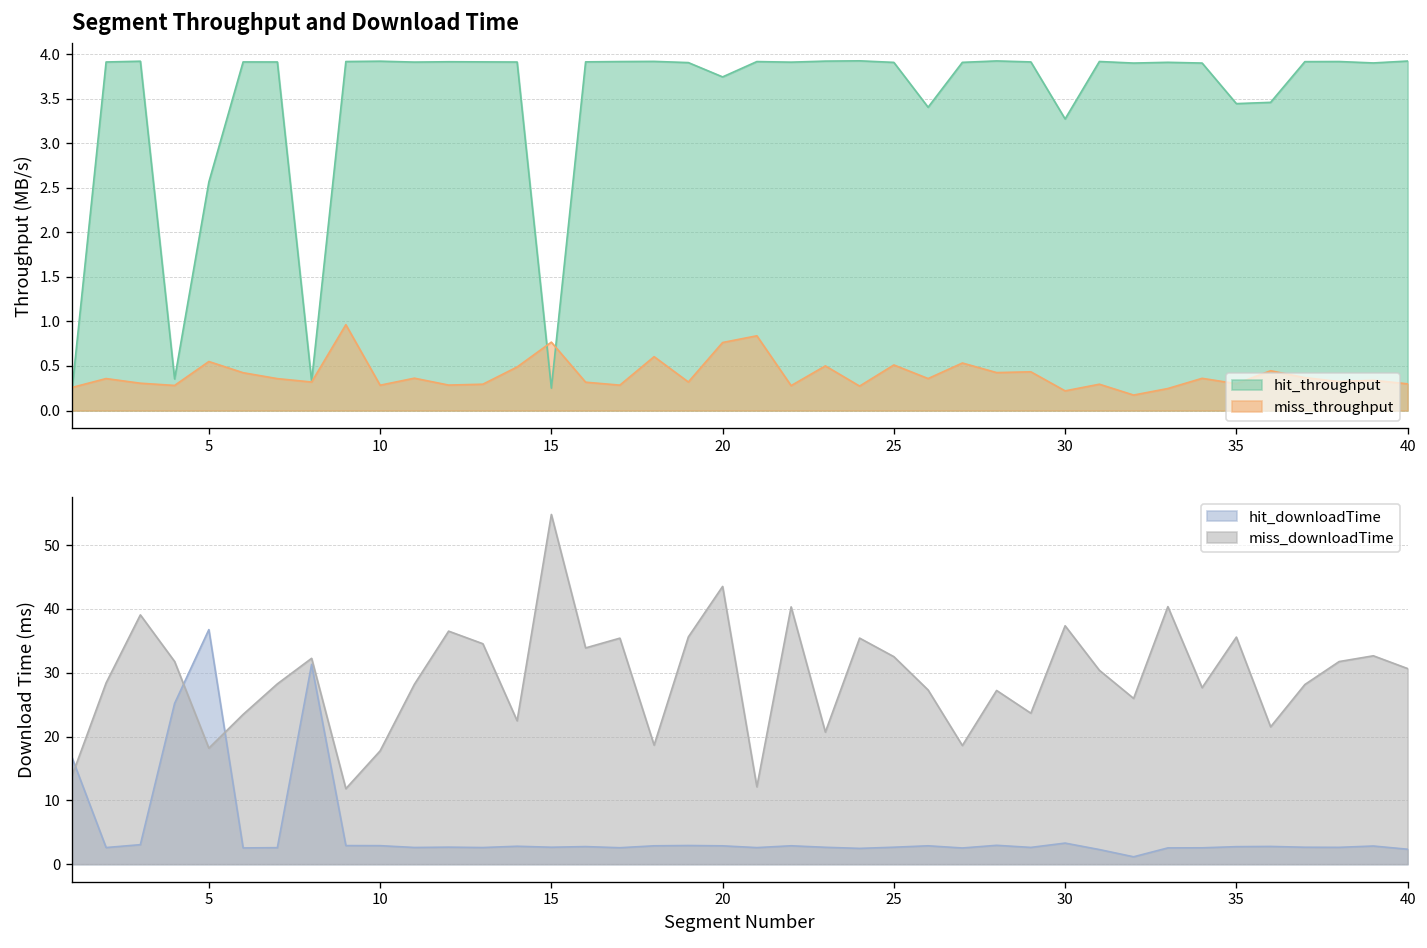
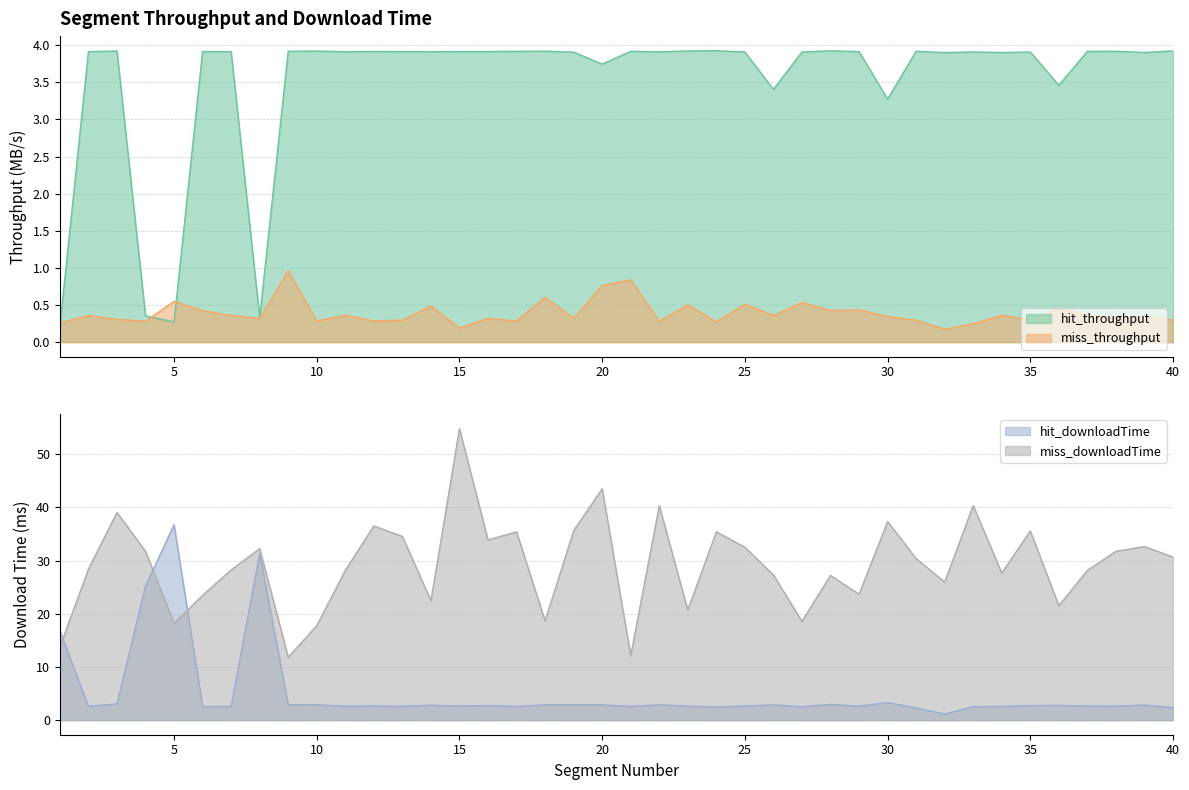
  {
    "Segment Throughput and Download Time": {
      "hit_throughput": {
-       "5": 2.6,
+       "5": 0.3,
        "10": 3.9,
-       "15": 0.3,
+       "15": 3.9,
        "20": 3.7,
        "25": 3.9,
        "30": 3.3,
-       "35": 3.4,
+       "35": 3.9,
        "40": 3.9
      },
      "miss_throughput": {
        "5": 0.6,
        "10": 0.3,
-       "15": 0.8,
+       "15": 0.2,
        "20": 0.8,
        "25": 0.5,
-       "30": 0.2,
+       "30": 0.3,
        "40": 0.3
      }
    }
  }
